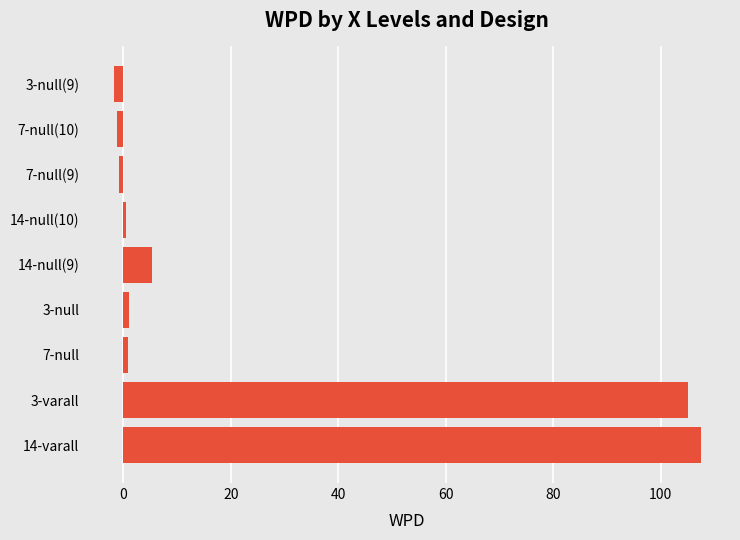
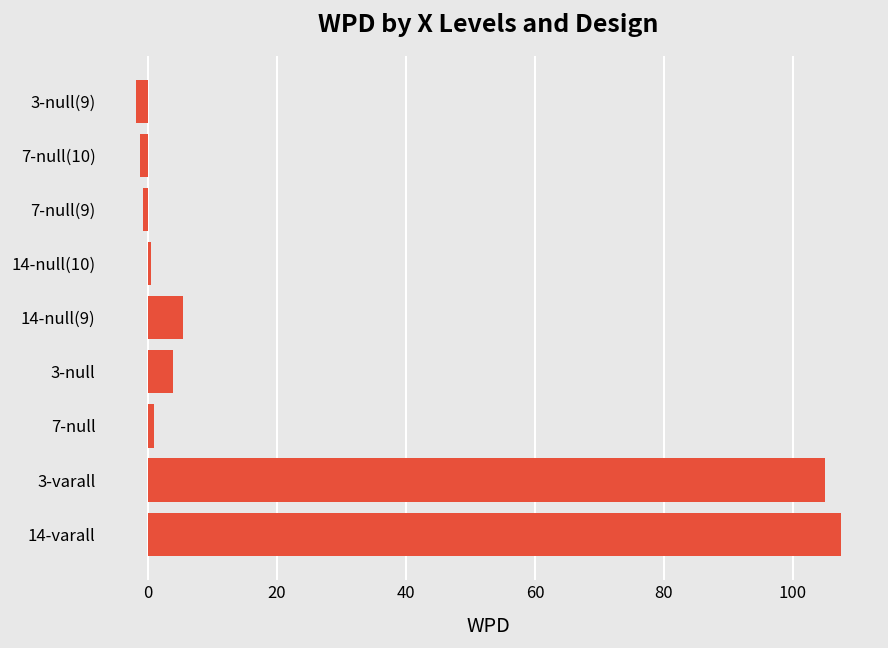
  {
    "3-null(9)": -2,
    "7-null(10)": -1,
    "7-null(9)": -1,
    "14-null(9)": 5,
-   "3-null": 1,
+   "3-null": 4,
    "7-null": 1,
    "3-varall": 105,
    "14-varall": 107
  }
